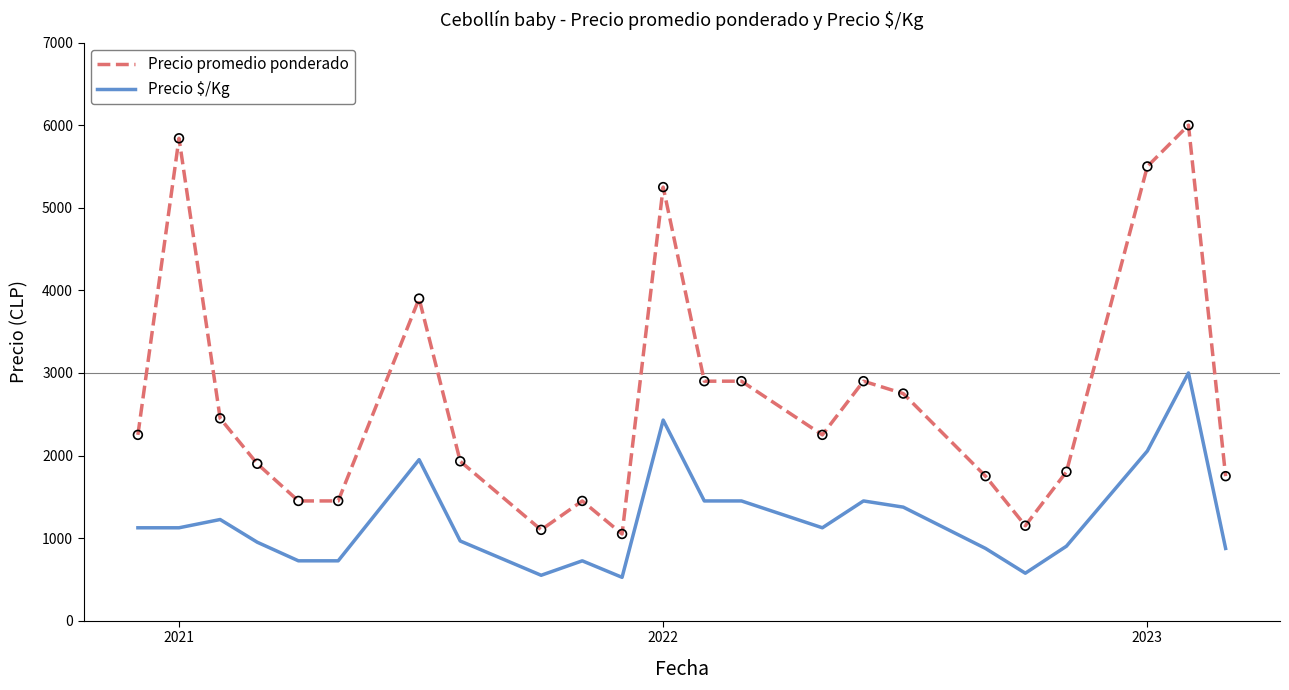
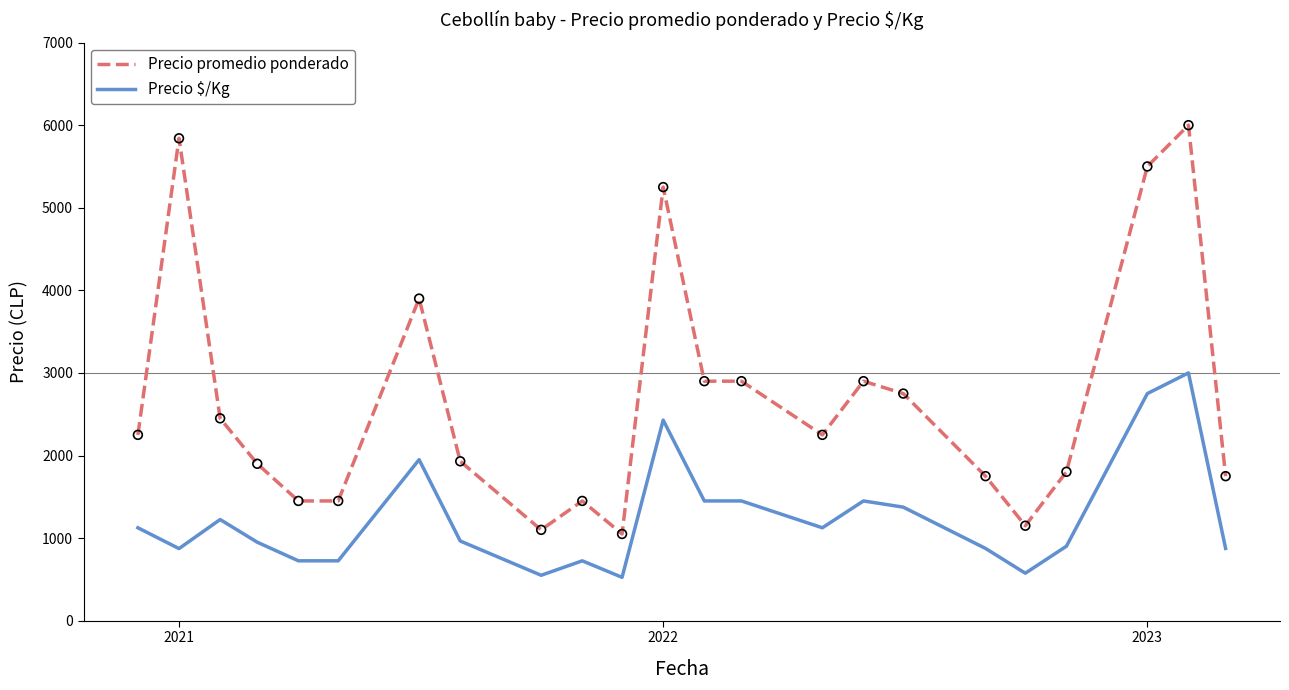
  {
    "Precio promedio ponderado": {
      "2021": 5800,
      "2022": 5300,
      "2023": 5500
    },
    "Precio $/Kg": {
-     "2021": 1100,
+     "2021": 900,
      "2022": 2400,
-     "2023": 2100
+     "2023": 2800
    }
  }
